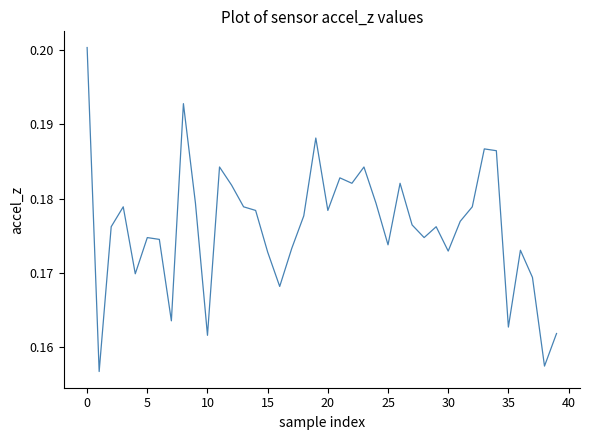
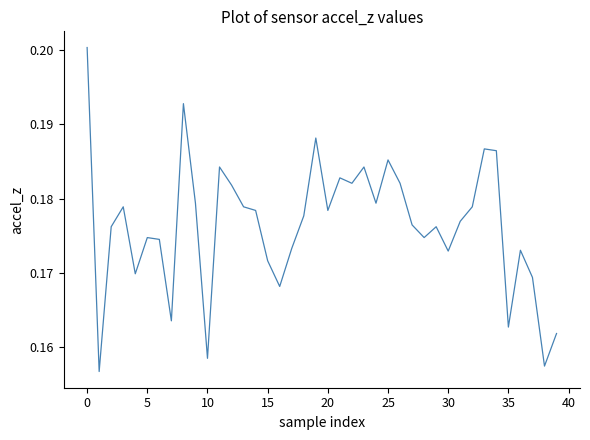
  {
    "0": 0.200,
    "5": 0.175,
-   "10": 0.162,
-   "15": 0.173,
+   "10": 0.158,
+   "15": 0.172,
    "20": 0.178,
-   "25": 0.174,
+   "25": 0.185,
    "30": 0.173,
    "35": 0.163
  }
